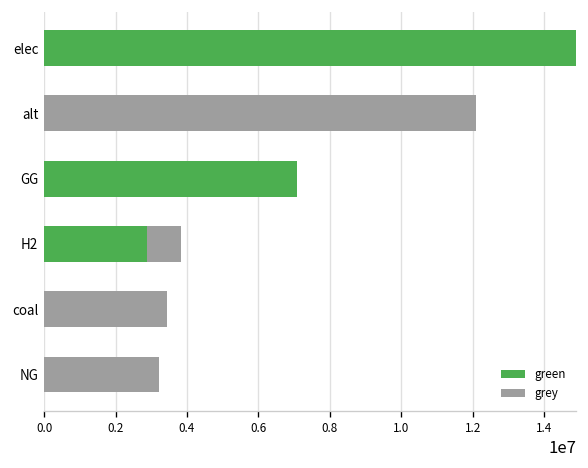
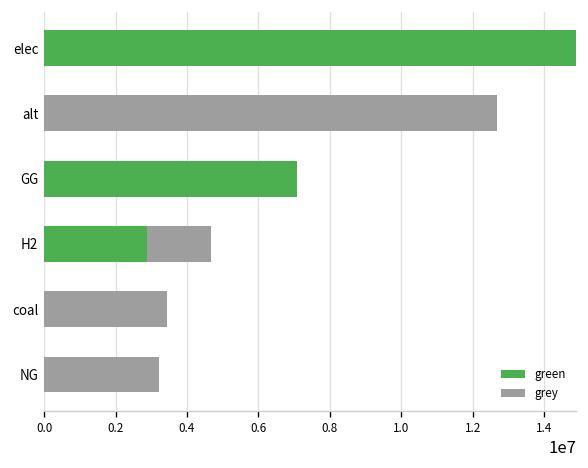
  {
    "green": {
      "elec": 14900000,
      "alt": 0,
      "GG": 7100000,
      "H2": 2900000,
      "coal": 0,
      "NG": 0
    },
    "grey": {
      "elec": 0,
-     "alt": 12100000,
+     "alt": 12700000,
      "GG": 0,
-     "H2": 900000,
+     "H2": 1800000,
      "coal": 3400000,
      "NG": 3200000
    }
  }
